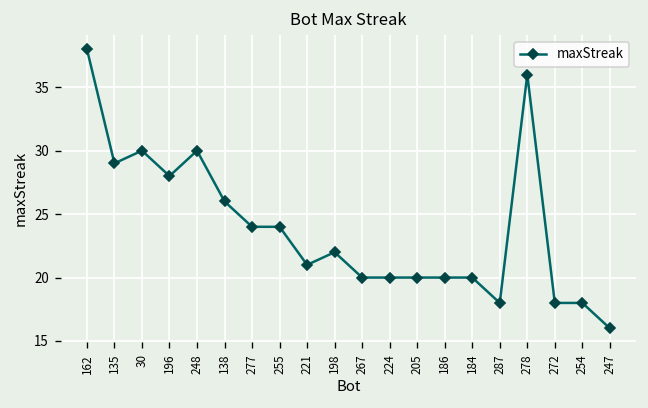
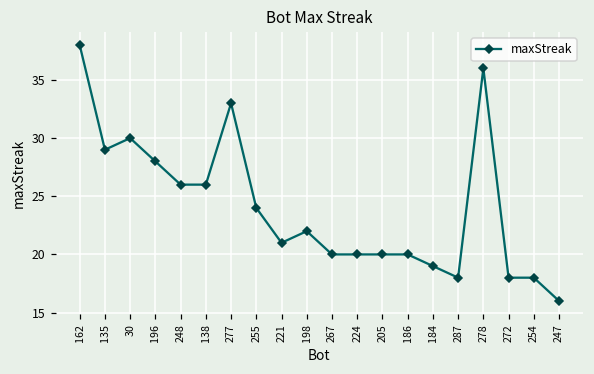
  {
    "162": 38,
    "135": 29,
    "30": 30,
    "196": 28,
-   "248": 30,
+   "248": 26,
    "138": 26,
-   "277": 24,
+   "277": 33,
    "255": 24,
    "221": 21,
    "198": 22,
    "267": 20,
    "224": 20,
    "205": 20,
    "186": 20,
-   "184": 20,
+   "184": 19,
    "287": 18,
    "278": 36,
    "272": 18,
    "254": 18,
    "247": 16
  }
